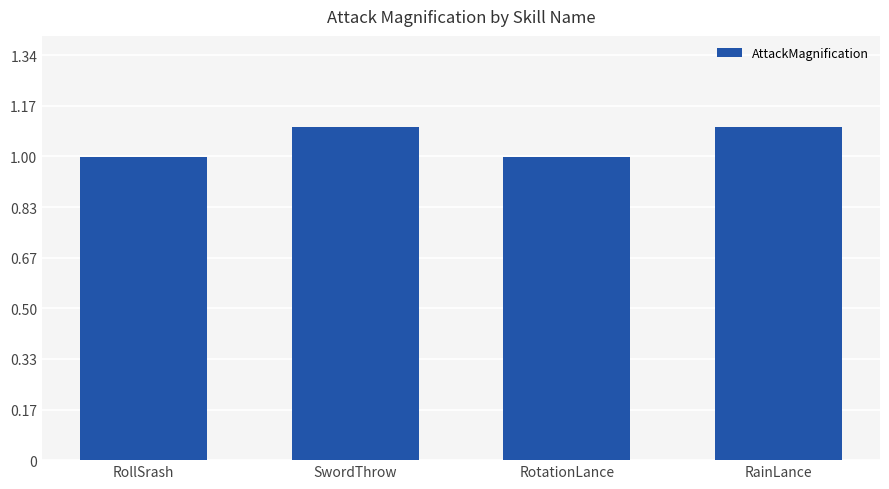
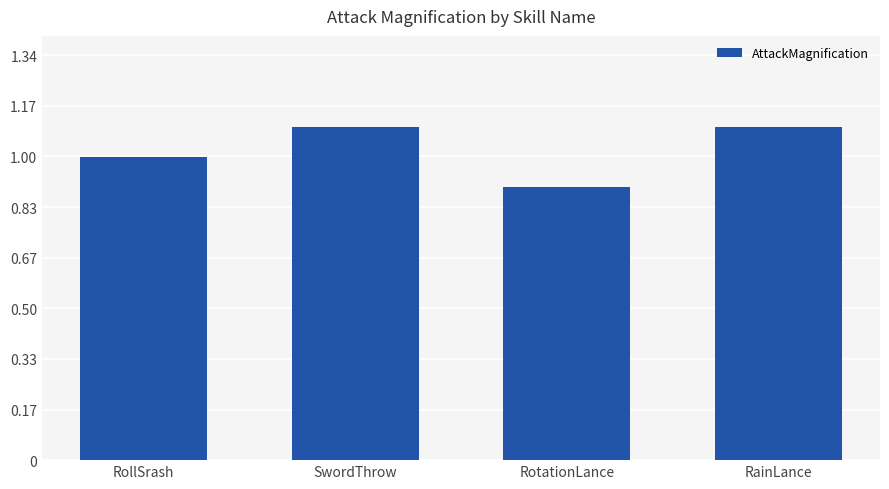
  {
    "RollSrash": 1.0,
    "SwordThrow": 1.1,
-   "RotationLance": 1.0,
+   "RotationLance": 0.9,
    "RainLance": 1.1
  }
